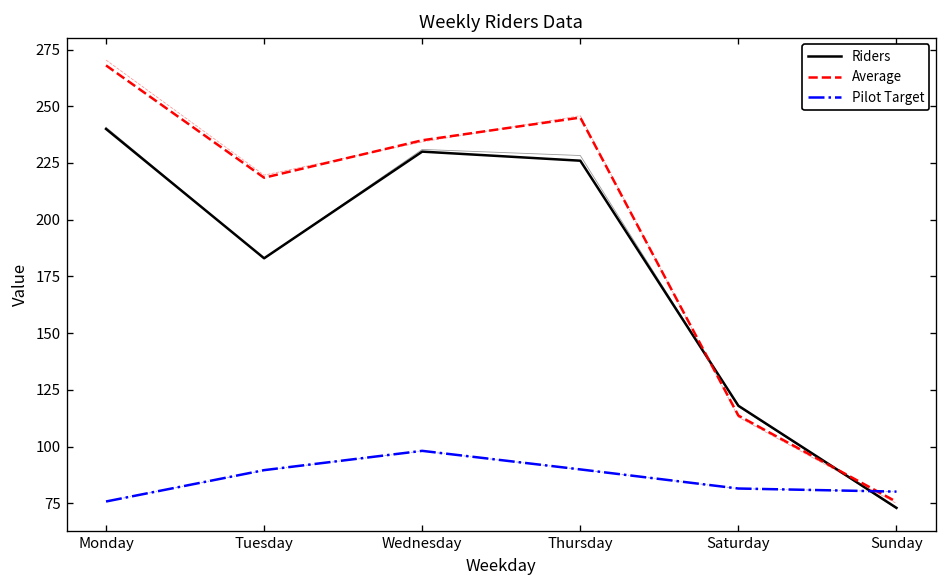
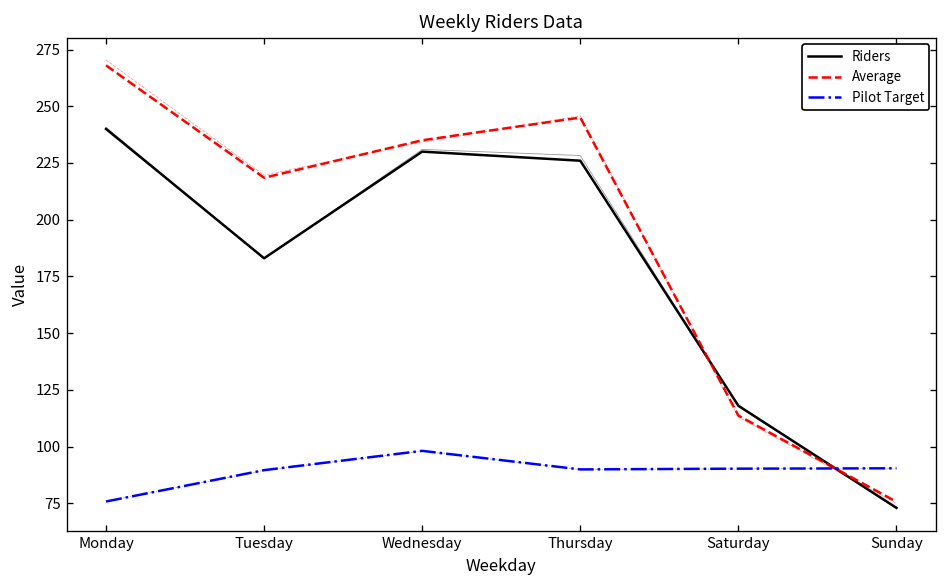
  {
    "Pilot Target": {
      "Monday": 76,
      "Tuesday": 90,
      "Wednesday": 98,
      "Thursday": 90,
-     "Saturday": 82,
-     "Sunday": 80
+     "Saturday": 90,
+     "Sunday": 90
    }
  }
